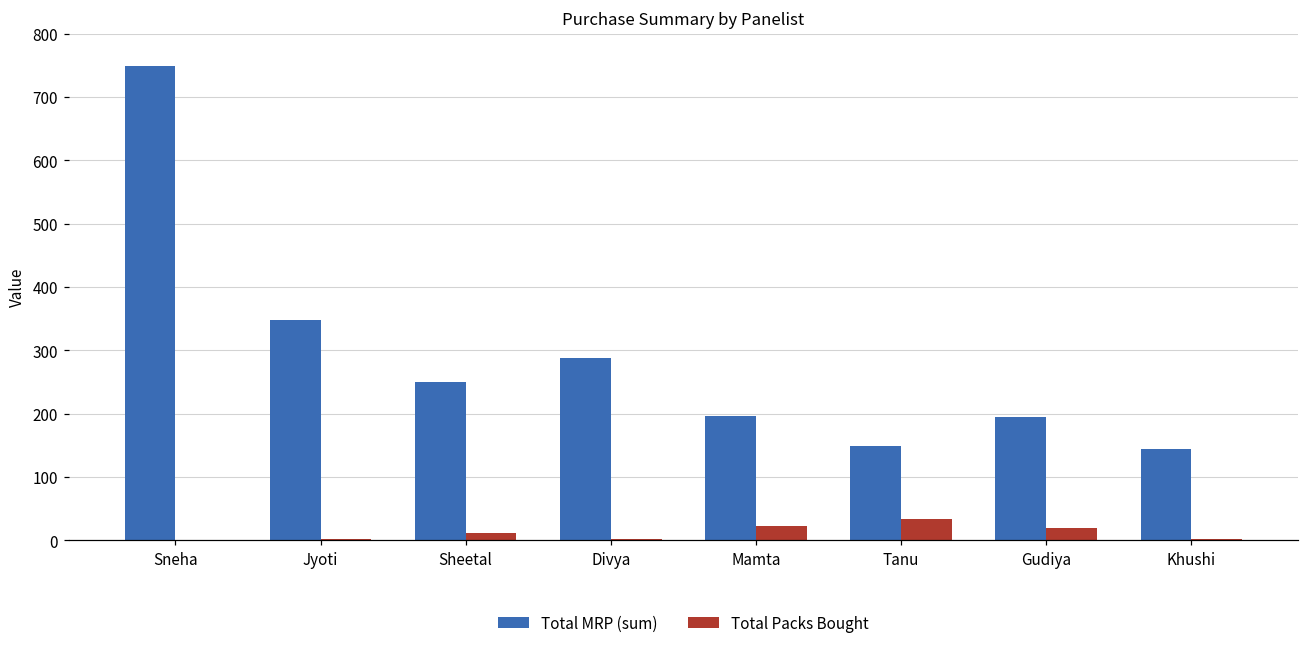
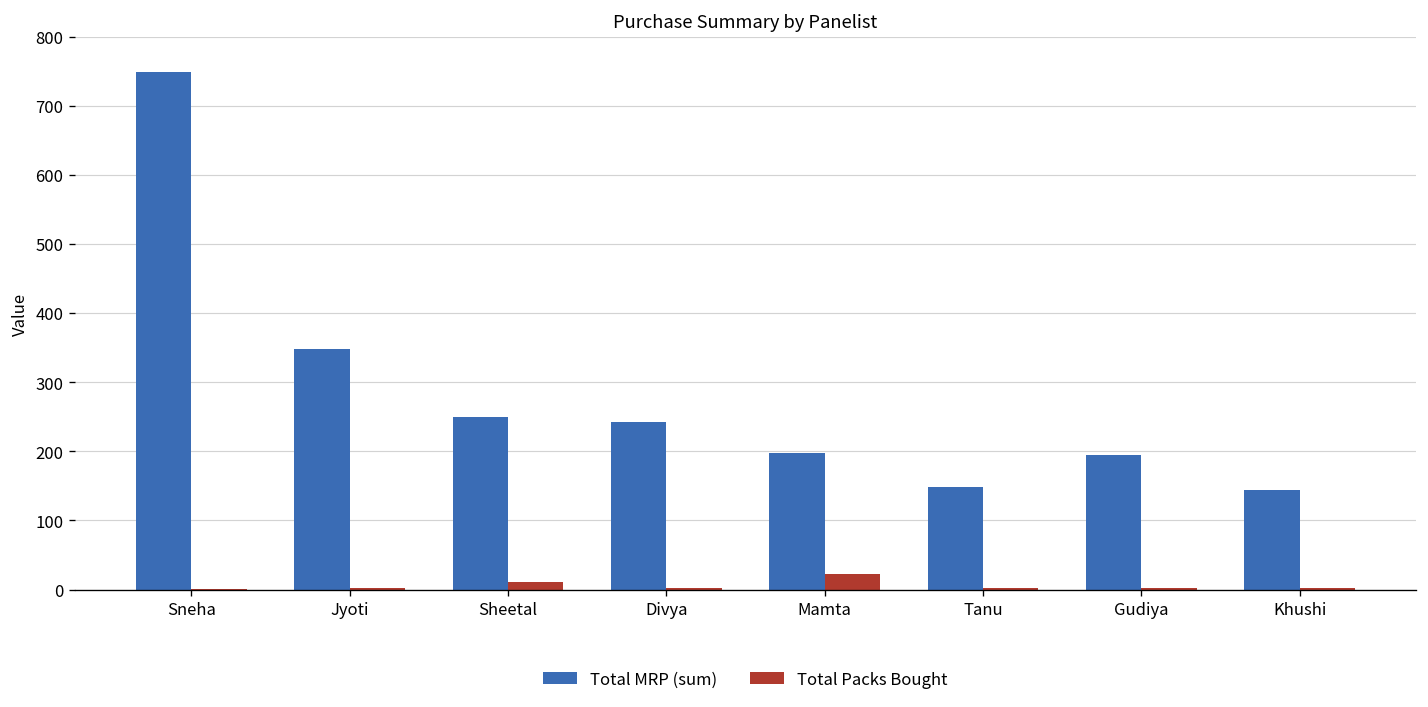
  {
    "Total MRP (sum)": {
      "Sneha": 750,
      "Jyoti": 350,
      "Sheetal": 250,
-     "Divya": 290,
+     "Divya": 240,
      "Mamta": 200,
      "Tanu": 150,
      "Gudiya": 200,
      "Khushi": 140
    },
    "Total Packs Bought": {
      "Sheetal": 10,
      "Mamta": 20,
-     "Tanu": 30,
-     "Gudiya": 20
+     "Tanu": 0,
+     "Gudiya": 0
    }
  }
